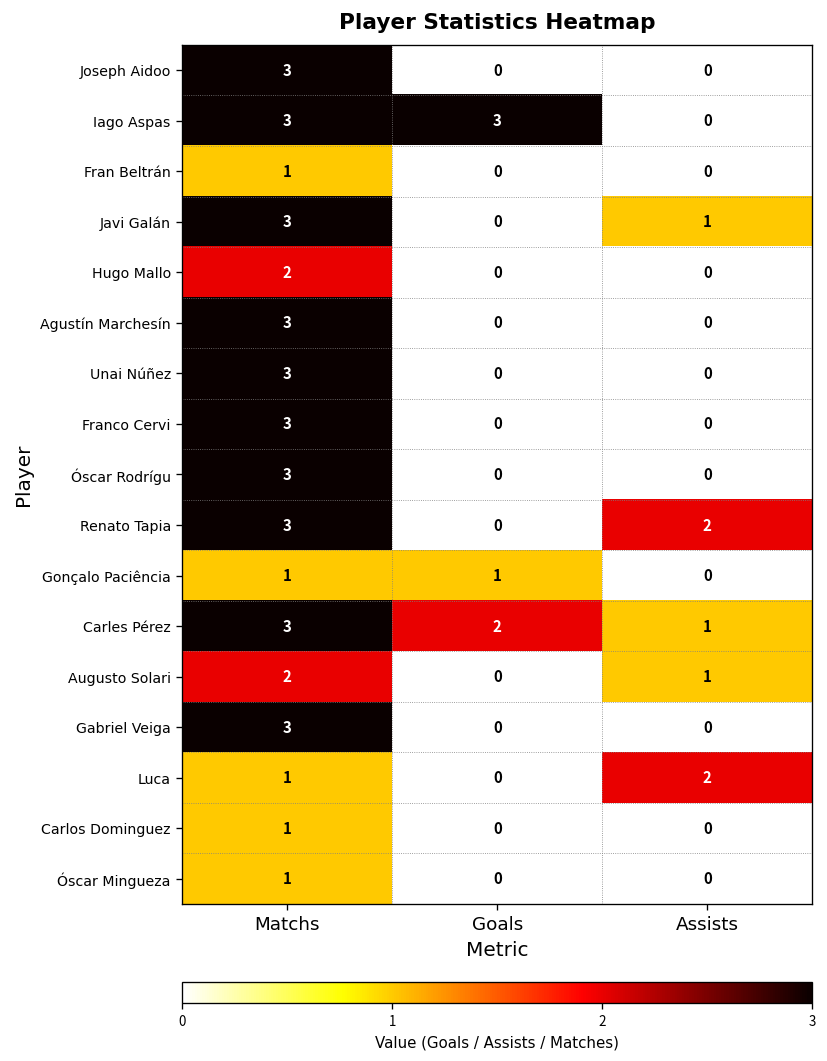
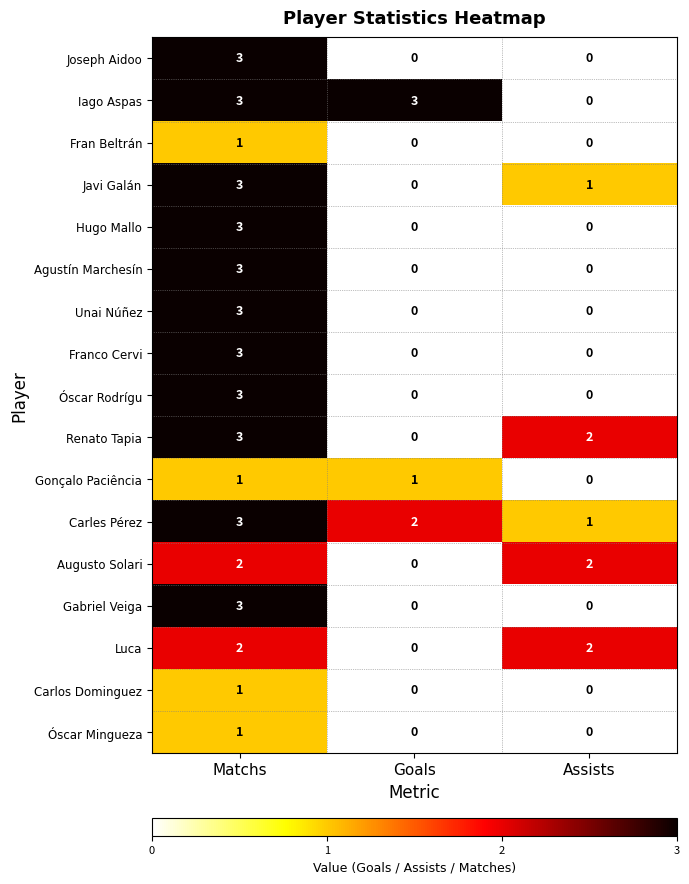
  {
    "Joseph Aidoo": {
      "Matchs": 3,
      "Goals": 0,
      "Assists": 0
    },
    "Iago Aspas": {
      "Matchs": 3,
      "Goals": 3,
      "Assists": 0
    },
    "Fran Beltrán": {
      "Matchs": 1,
      "Goals": 0,
      "Assists": 0
    },
    "Javi Galán": {
      "Matchs": 3,
      "Goals": 0,
      "Assists": 1
    },
    "Hugo Mallo": {
-     "Matchs": 2,
+     "Matchs": 3,
      "Goals": 0,
      "Assists": 0
    },
    "Agustín Marchesín": {
      "Matchs": 3,
      "Goals": 0,
      "Assists": 0
    },
    "Unai Núñez": {
      "Matchs": 3,
      "Goals": 0,
      "Assists": 0
    },
    "Franco Cervi": {
      "Matchs": 3,
      "Goals": 0,
      "Assists": 0
    },
    "Óscar Rodrígu": {
      "Matchs": 3,
      "Goals": 0,
      "Assists": 0
    },
    "Renato Tapia": {
      "Matchs": 3,
      "Goals": 0,
      "Assists": 2
    },
    "Gonçalo Paciência": {
      "Matchs": 1,
      "Goals": 1,
      "Assists": 0
    },
    "Carles Pérez": {
      "Matchs": 3,
      "Goals": 2,
      "Assists": 1
    },
    "Augusto Solari": {
      "Matchs": 2,
      "Goals": 0,
-     "Assists": 1
+     "Assists": 2
    },
    "Gabriel Veiga": {
      "Matchs": 3,
      "Goals": 0,
      "Assists": 0
    },
    "Luca": {
-     "Matchs": 1,
+     "Matchs": 2,
      "Goals": 0,
      "Assists": 2
    },
    "Carlos Dominguez": {
      "Matchs": 1,
      "Goals": 0,
      "Assists": 0
    },
    "Óscar Mingueza": {
      "Matchs": 1,
      "Goals": 0,
      "Assists": 0
    }
  }
